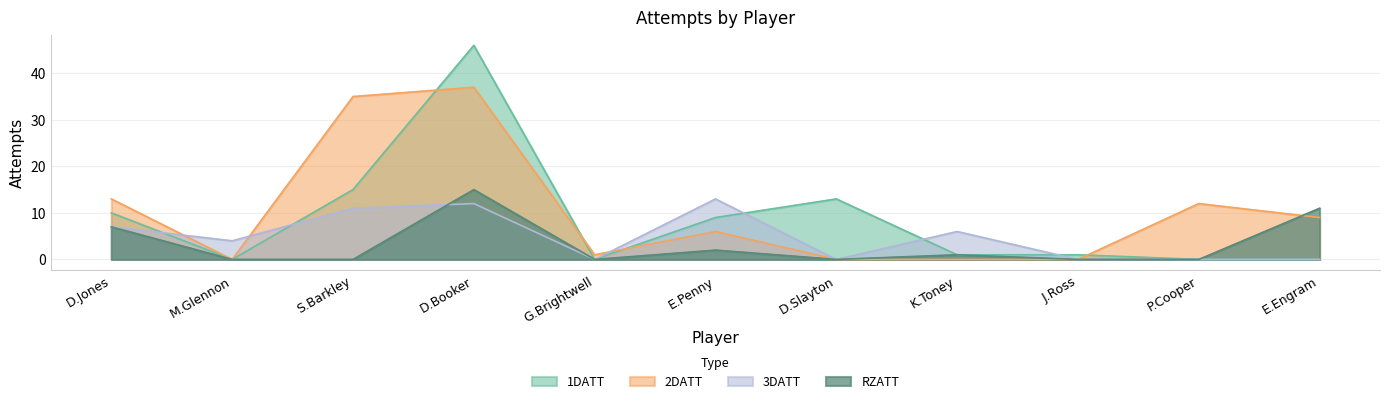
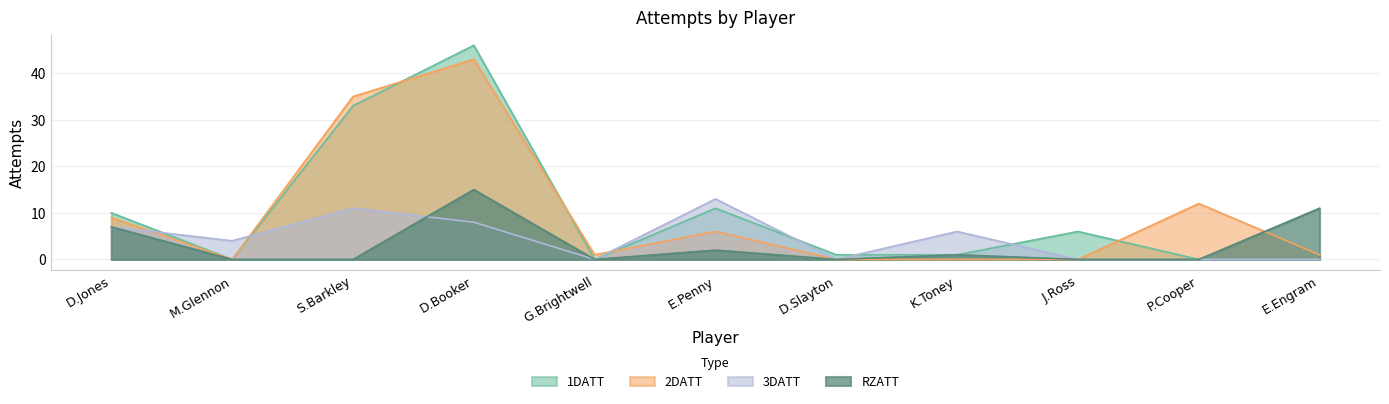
  {
    "1DATT": {
      "D.Jones": 10,
-     "S.Barkley": 15,
+     "S.Barkley": 33,
      "D.Booker": 46,
-     "E.Penny": 9,
-     "D.Slayton": 13,
-     "J.Ross": 1
+     "E.Penny": 11,
+     "D.Slayton": 1,
+     "J.Ross": 6
    },
    "2DATT": {
-     "D.Jones": 13,
+     "D.Jones": 9,
      "S.Barkley": 35,
-     "D.Booker": 37,
+     "D.Booker": 43,
      "G.Brightwell": 1,
      "E.Penny": 6,
      "K.Toney": 0,
      "P.Cooper": 12,
-     "E.Engram": 9
+     "E.Engram": 1
    },
    "3DATT": {
      "M.Glennon": 4,
      "S.Barkley": 11,
-     "D.Booker": 12,
+     "D.Booker": 8,
      "E.Penny": 13,
      "K.Toney": 6
    },
    "RZATT": {
      "S.Barkley": 0,
      "D.Booker": 15,
      "E.Penny": 2,
      "E.Engram": 11
    }
  }
